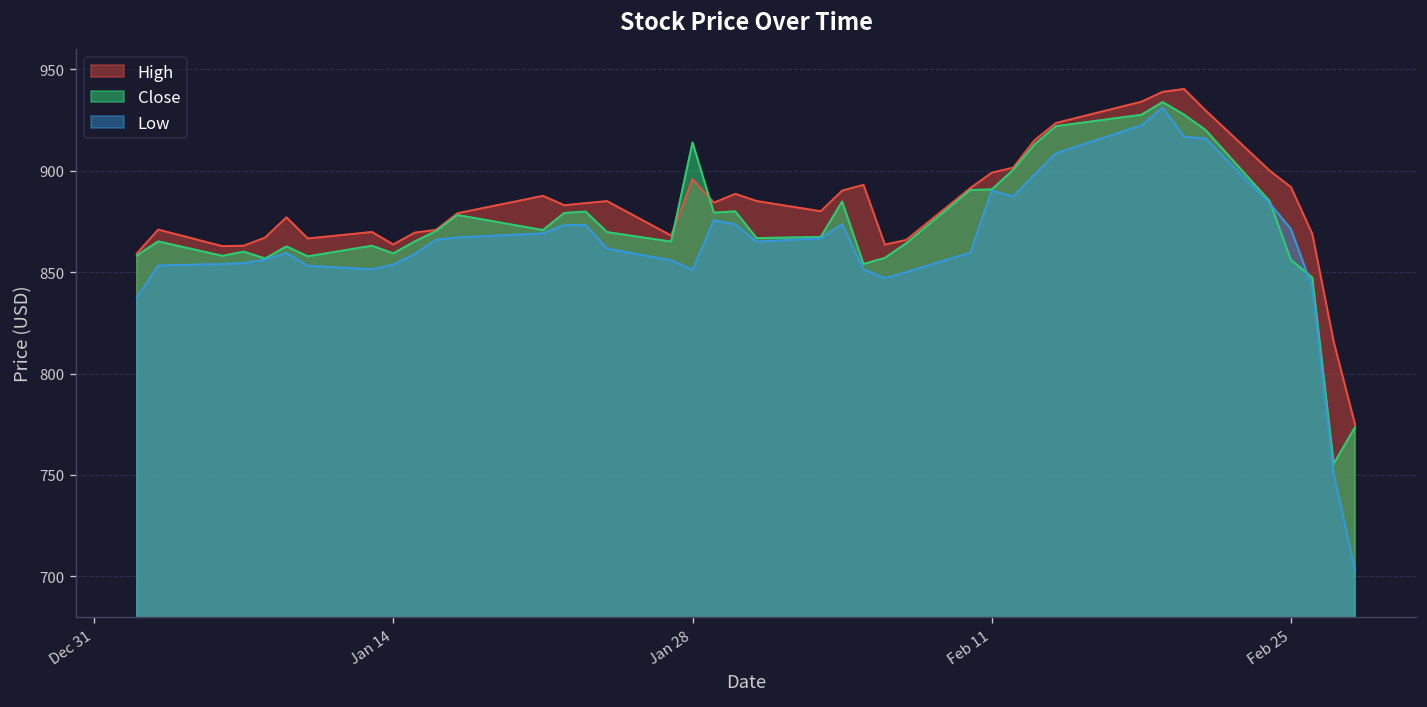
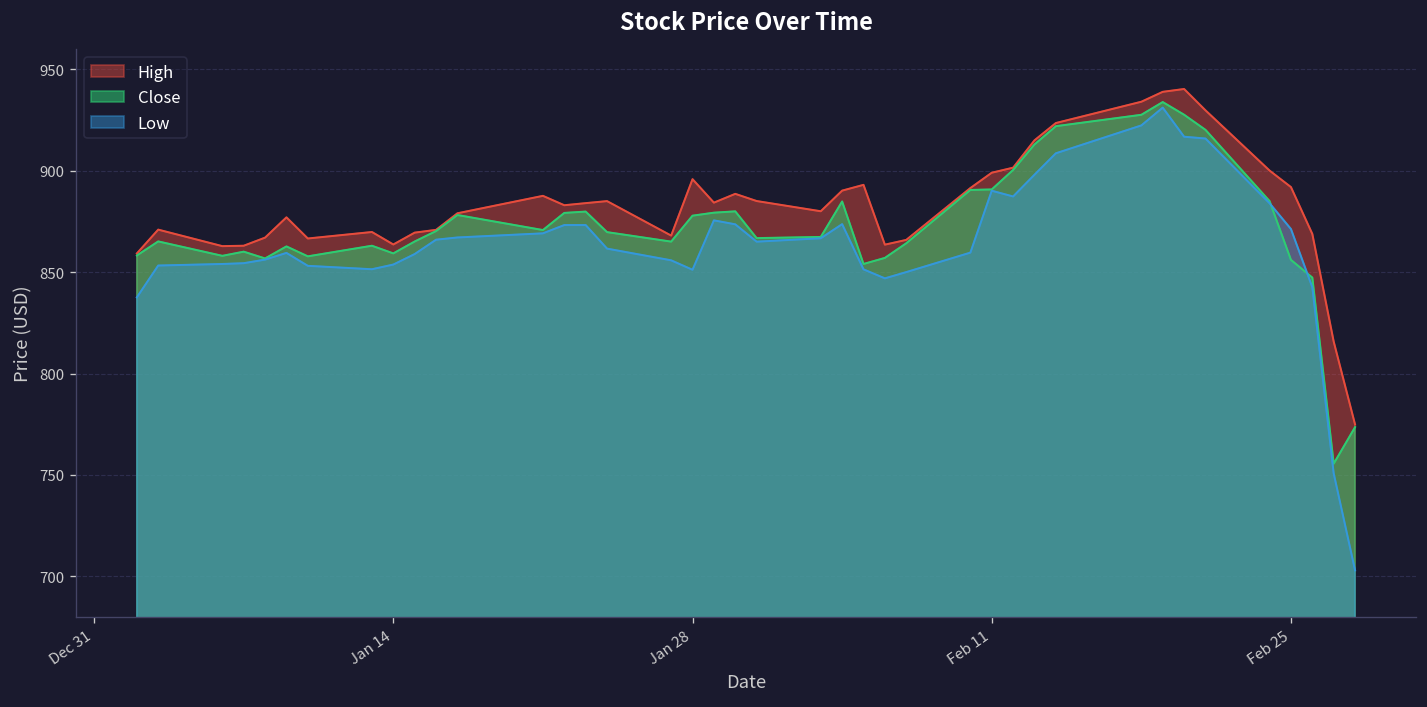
  {
    "High": {
      "Jan 14": 864,
      "Jan 28": 896,
      "Feb 11": 899,
      "Feb 25": 892
    },
    "Close": {
      "Jan 14": 859,
-     "Jan 28": 914,
+     "Jan 28": 878,
      "Feb 25": 856
    },
    "Low": {
      "Jan 14": 854,
      "Jan 28": 851,
      "Feb 25": 871
    }
  }
